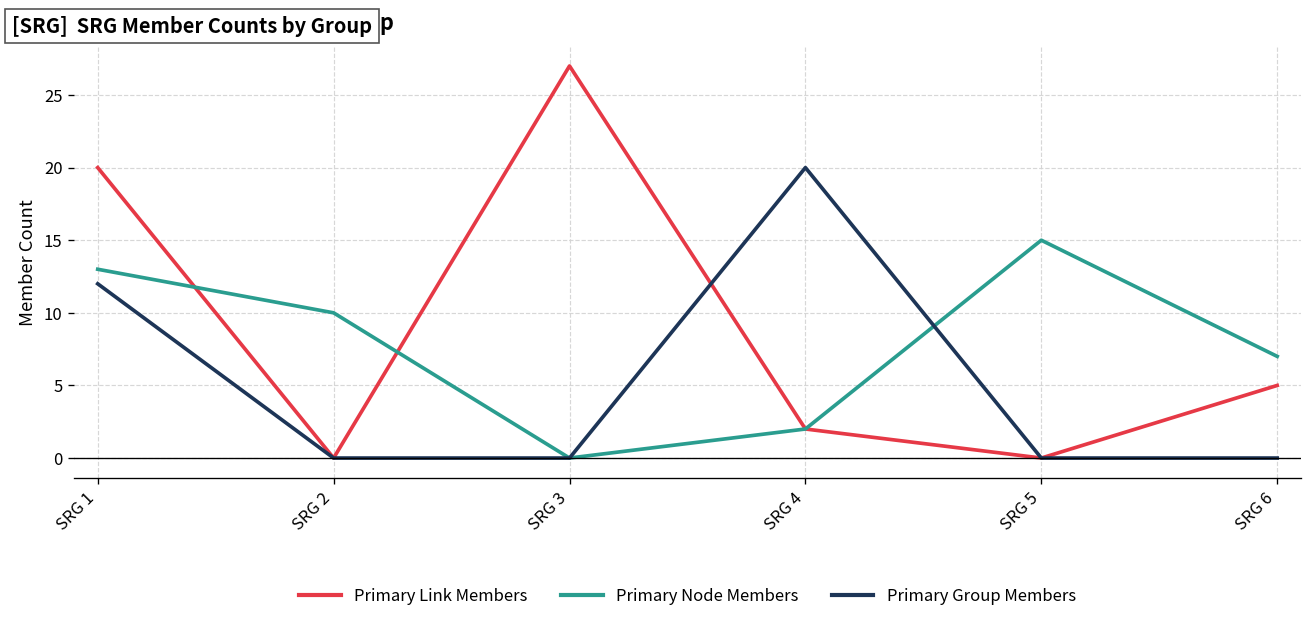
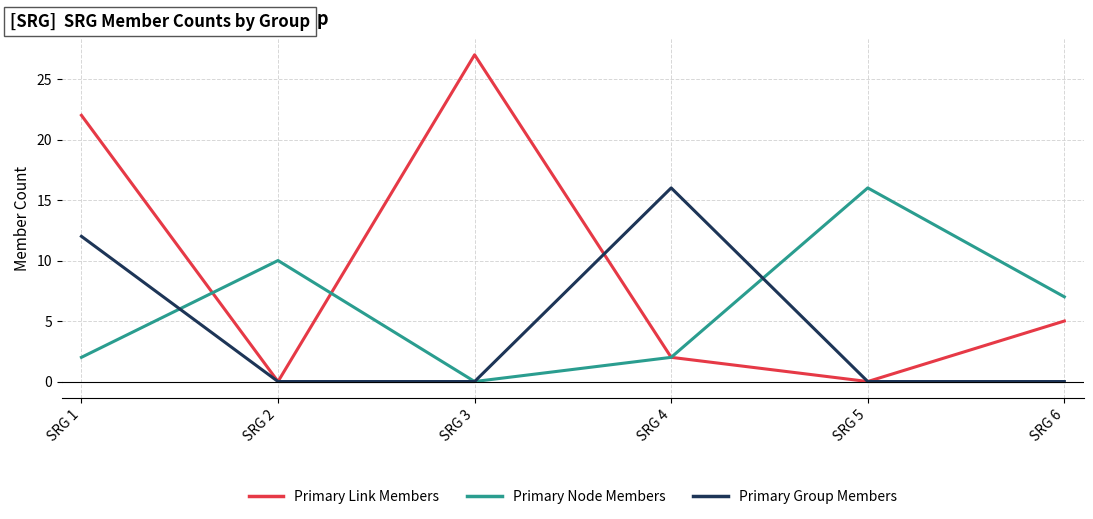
  {
    "Primary Link Members": {
-     "SRG 1": 20,
+     "SRG 1": 22,
      "SRG 3": 27,
      "SRG 6": 5
    },
    "Primary Node Members": {
-     "SRG 1": 13,
+     "SRG 1": 2,
      "SRG 2": 10,
-     "SRG 5": 15,
+     "SRG 5": 16,
      "SRG 6": 7
    },
    "Primary Group Members": {
      "SRG 1": 12,
-     "SRG 4": 20,
+     "SRG 4": 16,
      "SRG 6": 0
    }
  }
